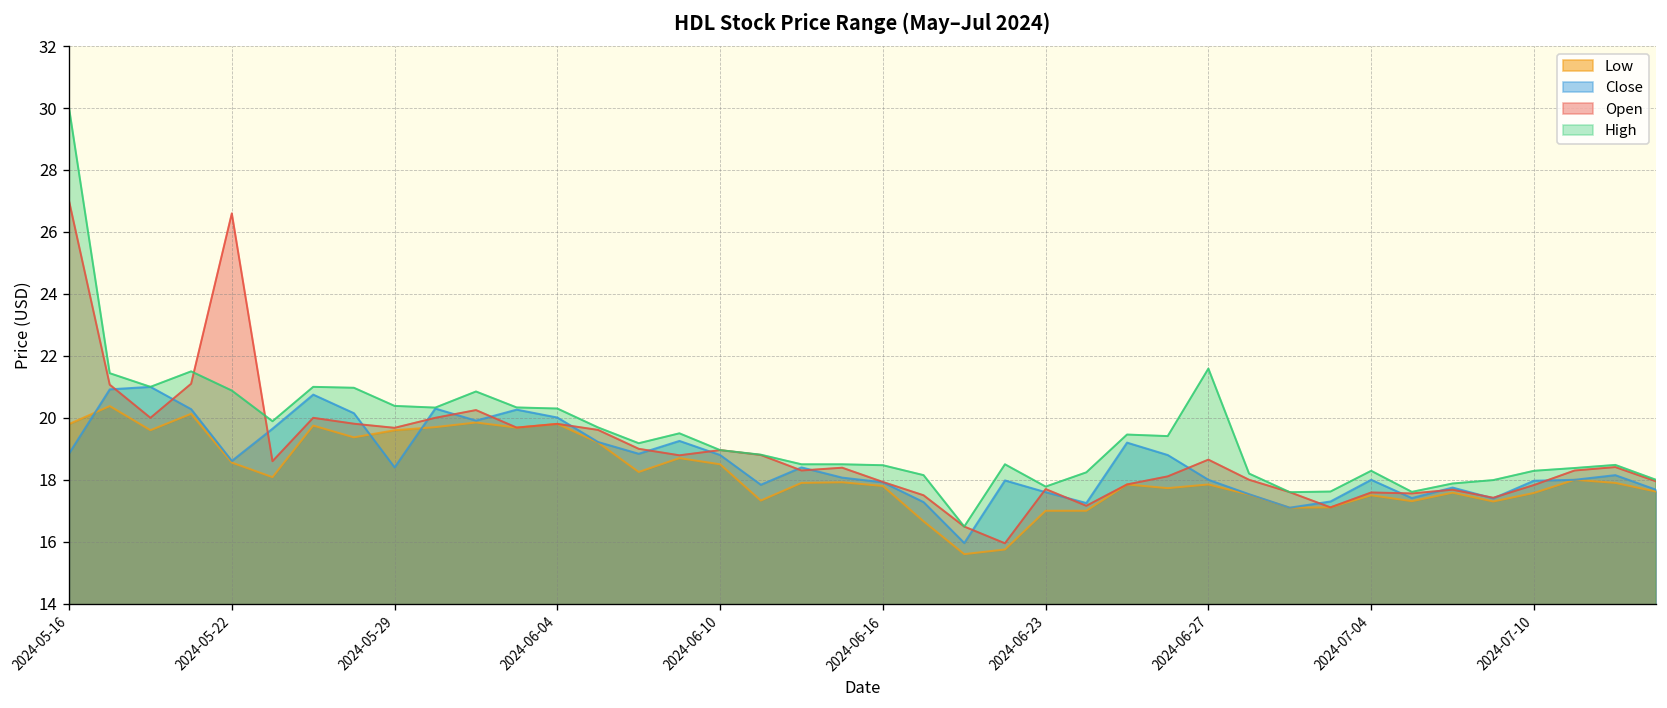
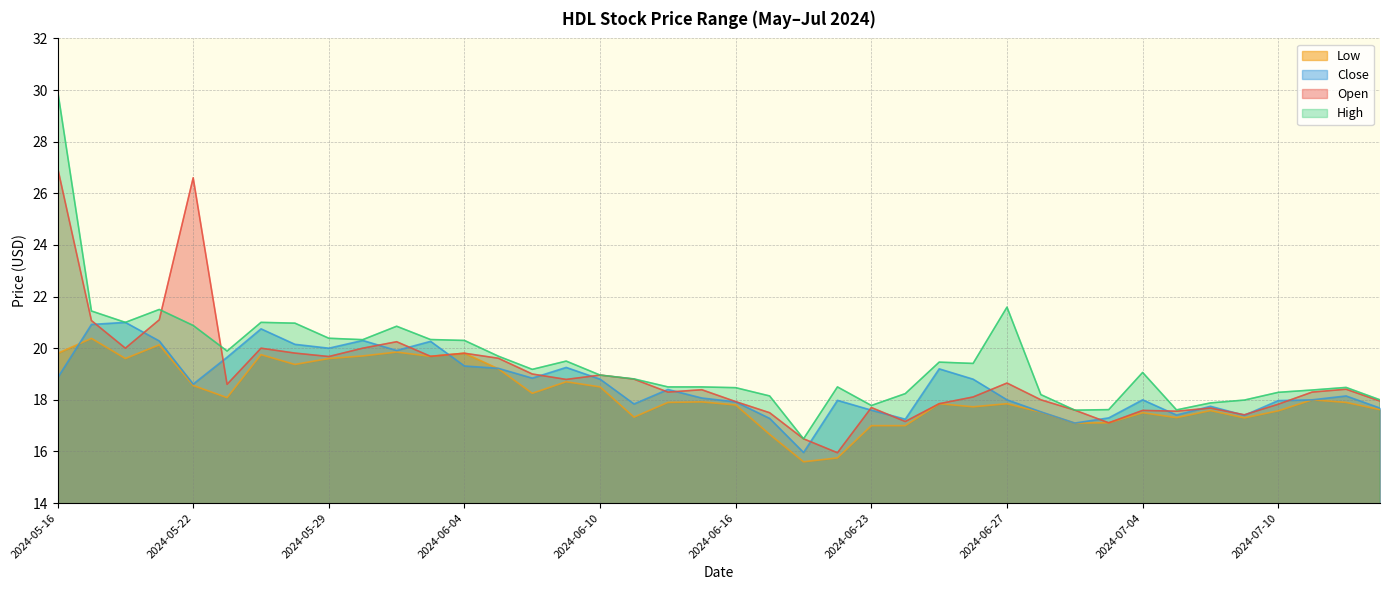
  {
    "Low": {
      "2024-05-16": 19.8,
      "2024-06-10": 18.5,
      "2024-06-16": 17.8,
      "2024-06-23": 17.0,
      "2024-06-27": 17.9,
      "2024-07-10": 17.6
    },
    "Close": {
      "2024-05-16": 18.9,
-     "2024-05-29": 18.4,
-     "2024-06-04": 20.0,
+     "2024-05-29": 20.0,
+     "2024-06-04": 19.3,
      "2024-06-10": 18.8,
      "2024-06-27": 18.0,
      "2024-07-04": 18.0,
      "2024-07-10": 18.0
    },
    "Open": {
      "2024-05-16": 27.0,
      "2024-05-22": 26.6,
      "2024-06-27": 18.7,
      "2024-07-10": 17.8
    },
    "High": {
      "2024-05-16": 30.0,
      "2024-05-22": 20.9,
      "2024-05-29": 20.4,
      "2024-06-04": 20.3,
      "2024-06-16": 18.5,
      "2024-06-27": 21.6,
-     "2024-07-04": 18.3,
+     "2024-07-04": 19.1,
      "2024-07-10": 18.3
    }
  }
